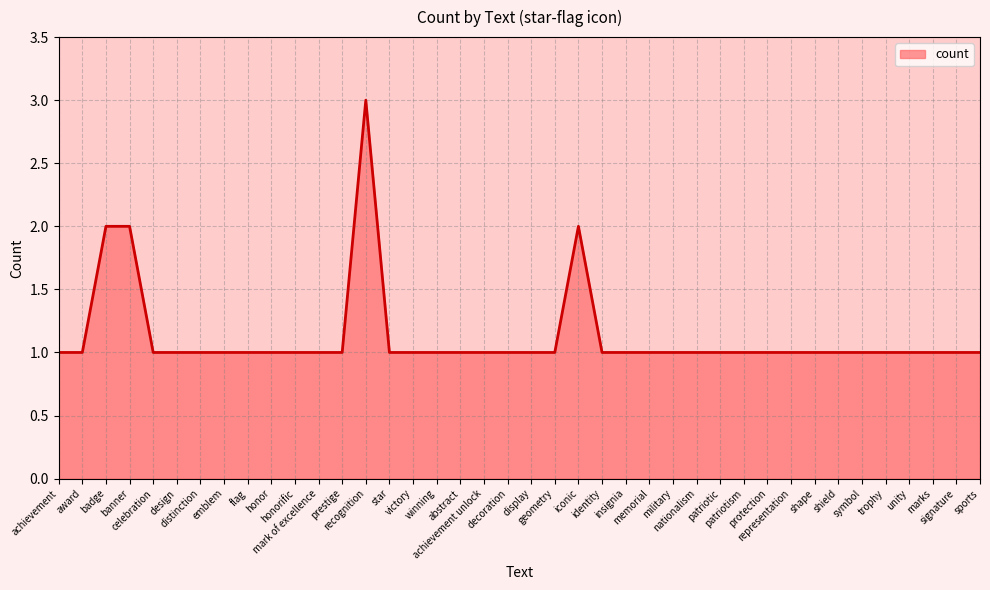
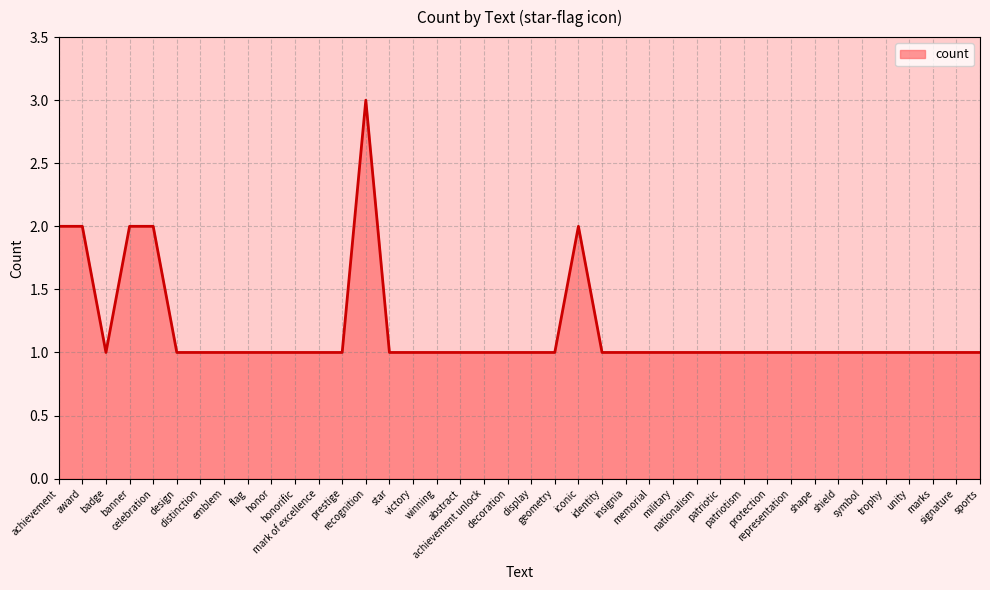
  {
-   "achievement": 1,
-   "award": 1,
-   "badge": 2,
+   "achievement": 2,
+   "award": 2,
+   "badge": 1,
    "banner": 2,
-   "celebration": 1,
+   "celebration": 2,
    "design": 1,
    "distinction": 1,
    "emblem": 1,
    "flag": 1,
    "honor": 1,
    "honorific": 1,
    "mark of excellence": 1,
    "prestige": 1,
    "recognition": 3,
    "star": 1,
    "victory": 1,
    "winning": 1,
    "abstract": 1,
    "achievement unlock": 1,
    "decoration": 1,
    "display": 1,
    "geometry": 1,
    "iconic": 2,
    "identity": 1,
    "insignia": 1,
    "memorial": 1,
    "military": 1,
    "nationalism": 1,
    "patriotic": 1,
    "patriotism": 1,
    "protection": 1,
    "representation": 1,
    "shape": 1,
    "shield": 1,
    "symbol": 1,
    "trophy": 1,
    "unity": 1,
    "marks": 1,
    "signature": 1,
    "sports": 1
  }
